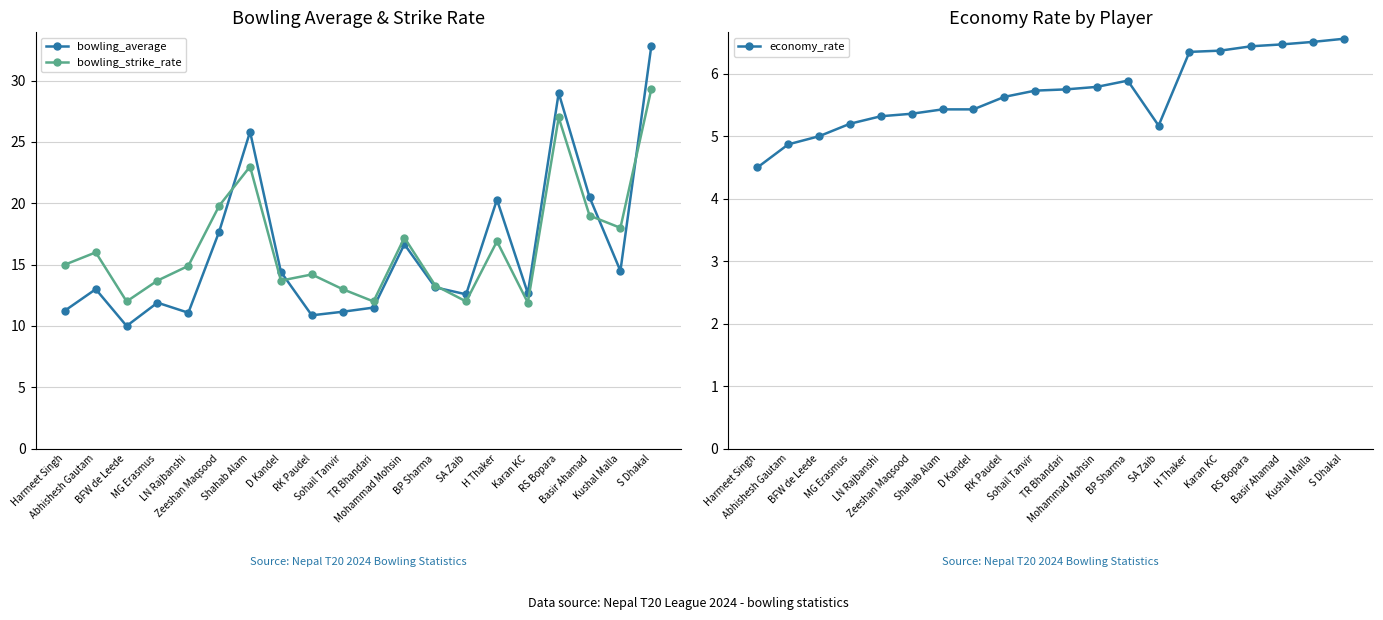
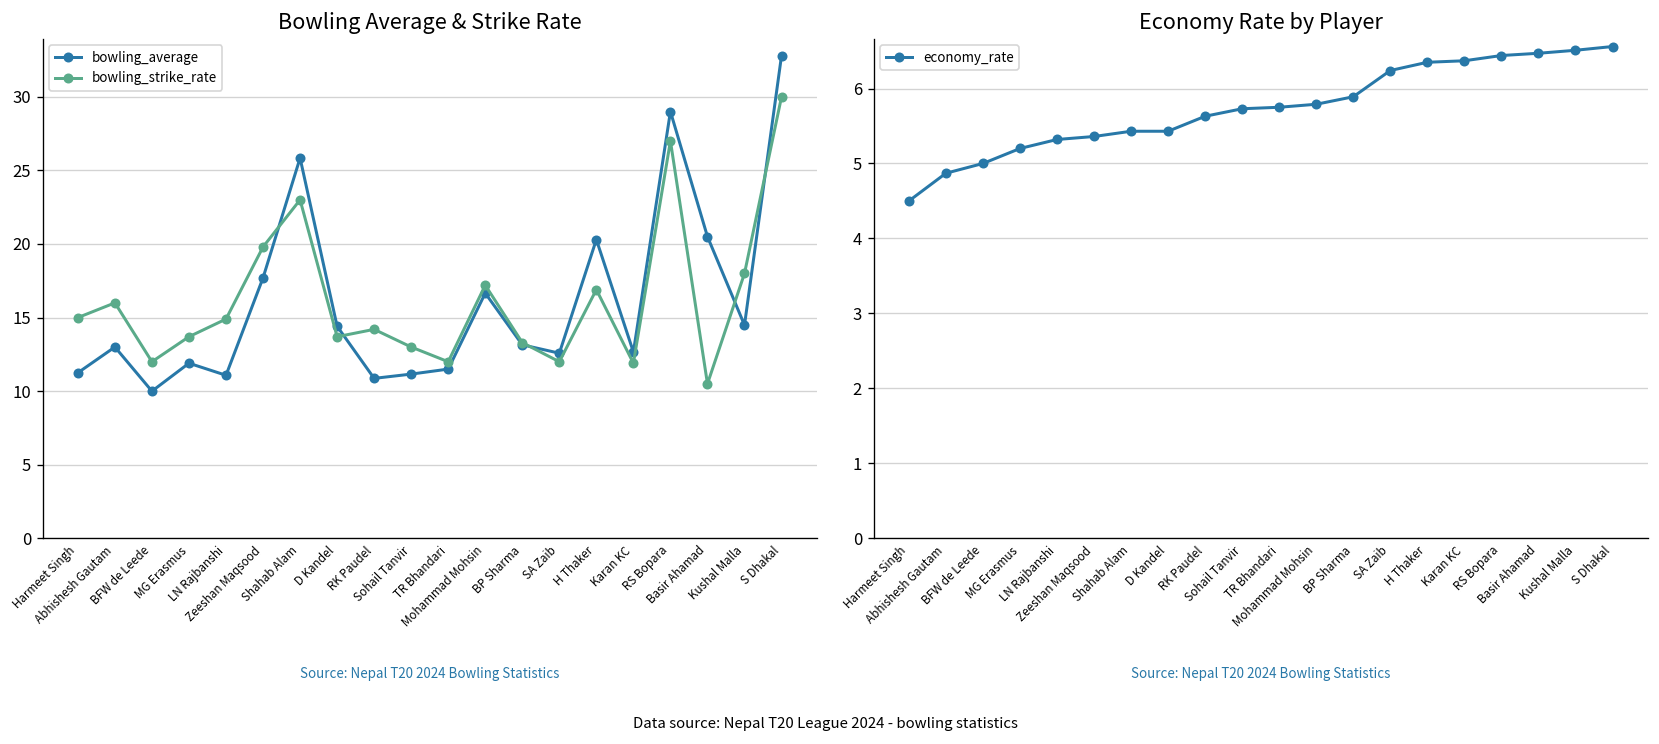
  {
    "Bowling Average & Strike Rate": {
      "bowling_average": {
        "Harmeet Singh": 11.3,
        "Abhishesh Gautam": 13.0,
        "BFW de Leede": 10.0,
        "MG Erasmus": 11.9,
        "LN Rajbanshi": 11.1,
        "Zeeshan Maqsood": 17.7,
        "Shahab Alam": 25.8,
        "D Kandel": 14.4,
        "RK Paudel": 10.9,
        "Sohail Tanvir": 11.2,
        "TR Bhandari": 11.5,
        "Mohammad Mohsin": 16.7,
        "SA Zaib": 12.6,
        "H Thaker": 20.3,
        "Karan KC": 12.7,
        "RS Bopara": 29.0,
        "Basir Ahamad": 20.5,
        "Kushal Malla": 14.5,
        "S Dhakal": 32.8
      },
      "bowling_strike_rate": {
        "Harmeet Singh": 15.0,
        "Abhishesh Gautam": 16.0,
        "BFW de Leede": 12.0,
        "MG Erasmus": 13.7,
        "LN Rajbanshi": 14.9,
        "Zeeshan Maqsood": 19.8,
        "Shahab Alam": 23.0,
        "D Kandel": 13.7,
        "RK Paudel": 14.2,
        "Sohail Tanvir": 13.0,
        "TR Bhandari": 12.0,
        "Mohammad Mohsin": 17.2,
        "SA Zaib": 12.0,
        "H Thaker": 16.9,
        "Karan KC": 11.9,
        "RS Bopara": 27.0,
-       "Basir Ahamad": 19.0,
+       "Basir Ahamad": 10.5,
        "Kushal Malla": 18.0,
-       "S Dhakal": 29.3
+       "S Dhakal": 30.0
      }
    },
    "Economy Rate by Player": {
      "Harmeet Singh": 4.5,
      "Abhishesh Gautam": 4.9,
      "BFW de Leede": 5.0,
      "MG Erasmus": 5.2,
      "LN Rajbanshi": 5.3,
      "Zeeshan Maqsood": 5.4,
      "Shahab Alam": 5.4,
      "D Kandel": 5.4,
      "RK Paudel": 5.6,
      "Sohail Tanvir": 5.7,
      "TR Bhandari": 5.8,
      "Mohammad Mohsin": 5.8,
      "BP Sharma": 5.9,
-     "SA Zaib": 5.2,
+     "SA Zaib": 6.2,
      "H Thaker": 6.4,
      "Karan KC": 6.4,
      "RS Bopara": 6.4,
      "Basir Ahamad": 6.5,
      "Kushal Malla": 6.5,
      "S Dhakal": 6.6
    }
  }
